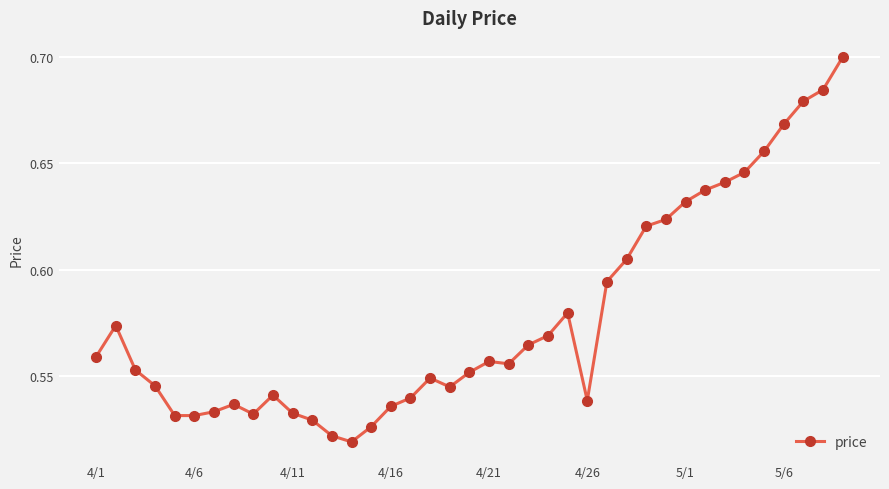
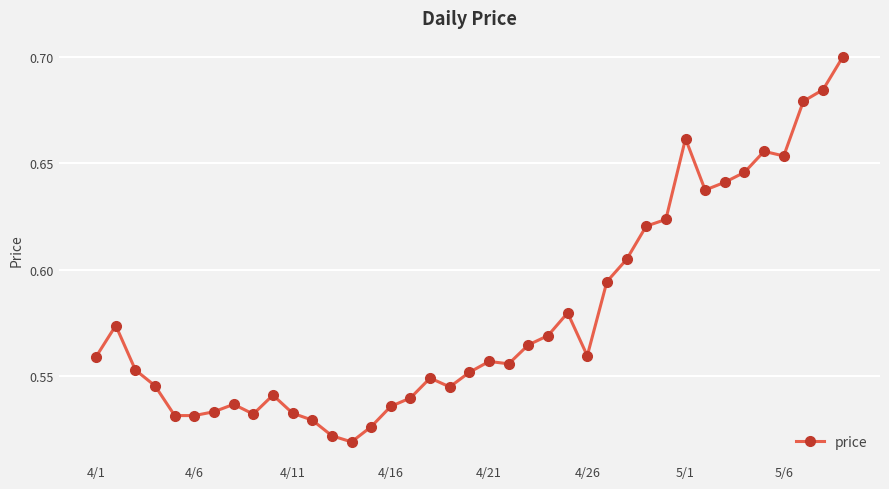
  {
    "4/1": 0.559,
    "4/6": 0.531,
    "4/11": 0.532,
    "4/16": 0.536,
    "4/21": 0.557,
-   "4/26": 0.538,
-   "5/1": 0.632,
-   "5/6": 0.668
+   "4/26": 0.559,
+   "5/1": 0.662,
+   "5/6": 0.654
  }
